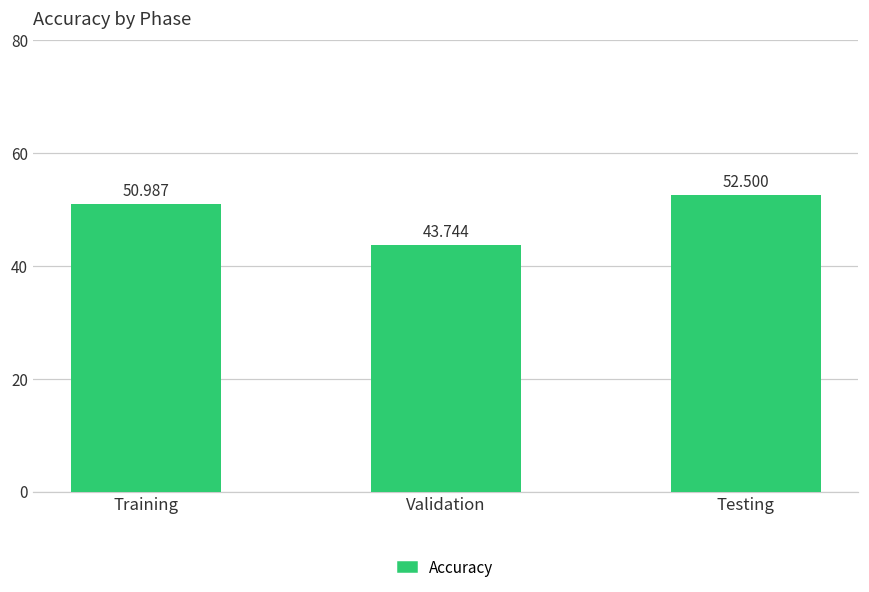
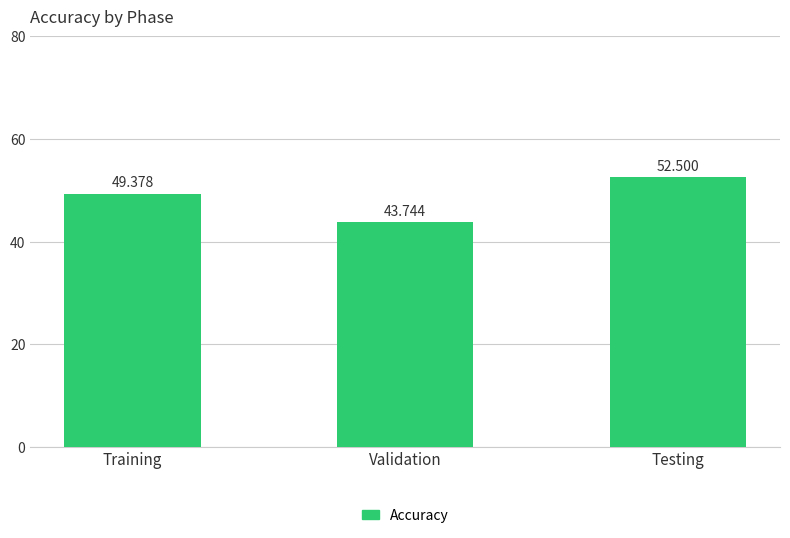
  {
-   "Training": 50.987,
+   "Training": 49.378,
    "Validation": 43.744,
    "Testing": 52.500
  }
